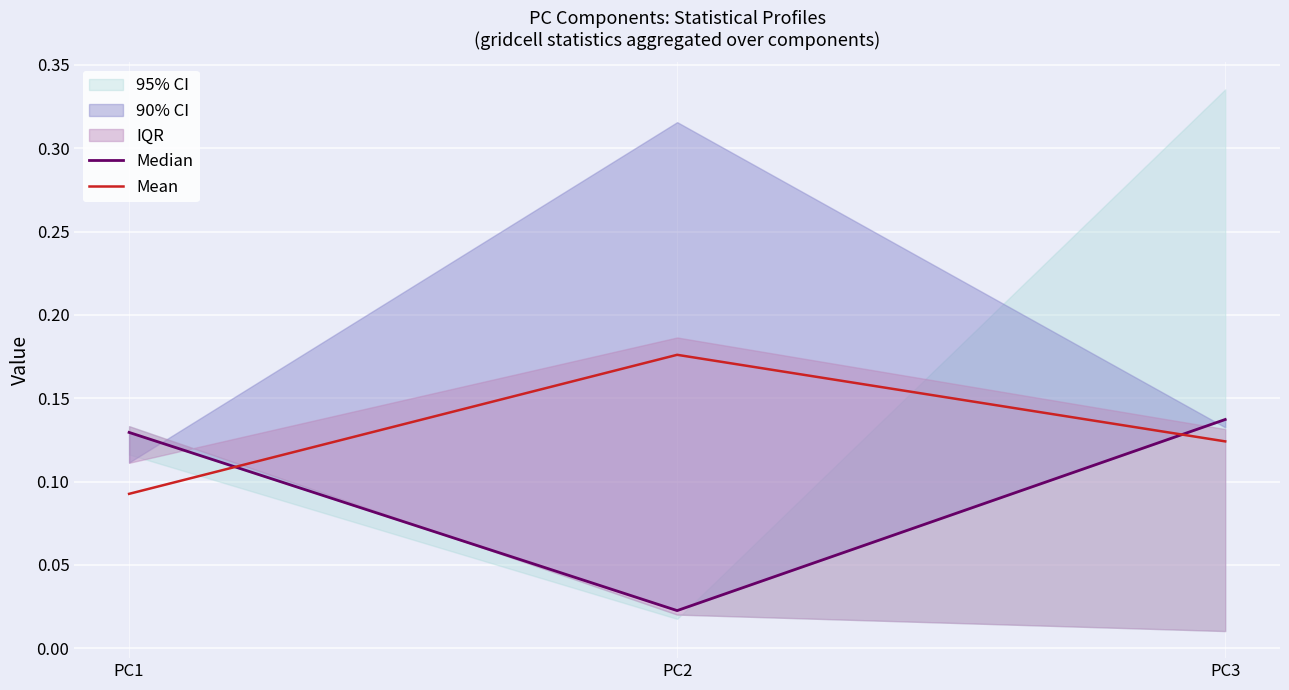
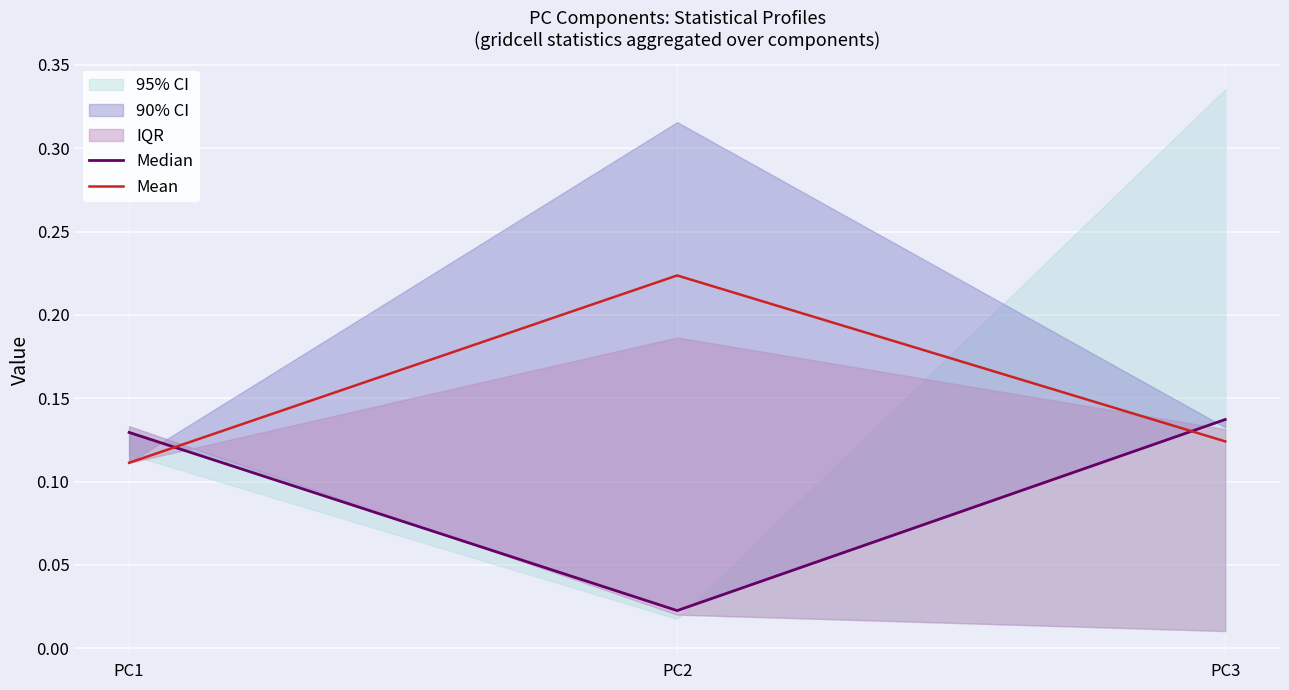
  {
    "Median": {
      "PC2": 0.023
    },
    "Mean": {
-     "PC1": 0.093,
-     "PC2": 0.176,
+     "PC1": 0.111,
+     "PC2": 0.224,
      "PC3": 0.124
    }
  }
